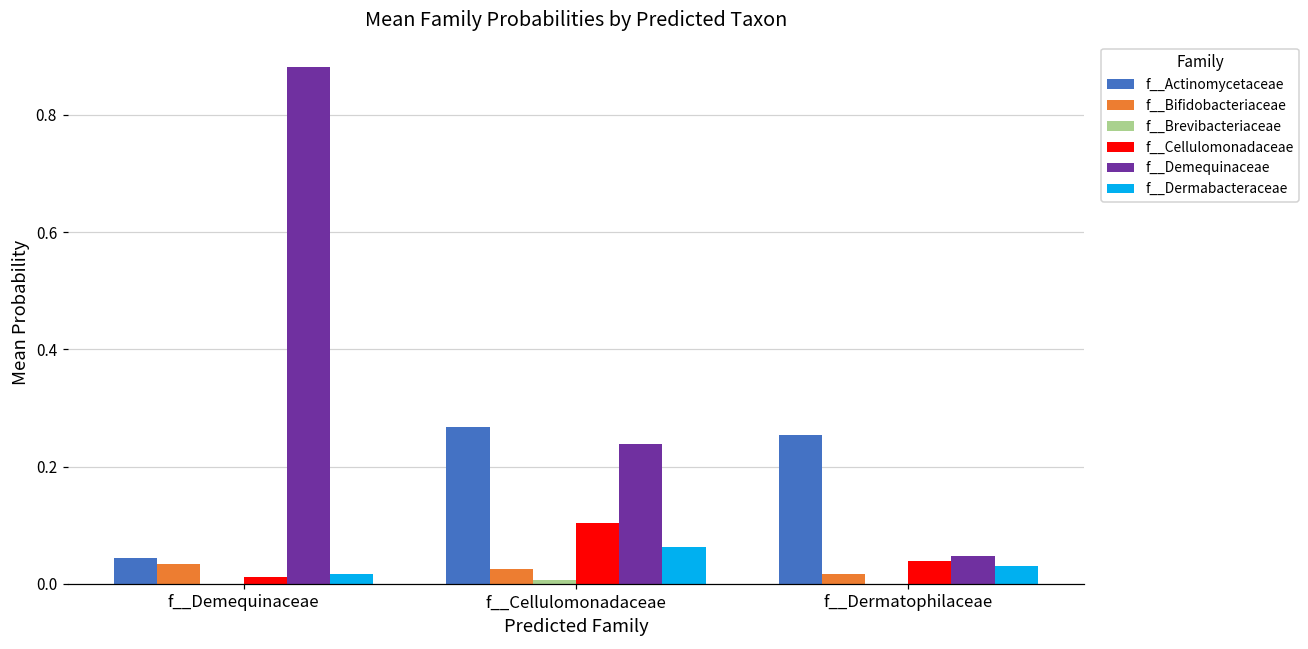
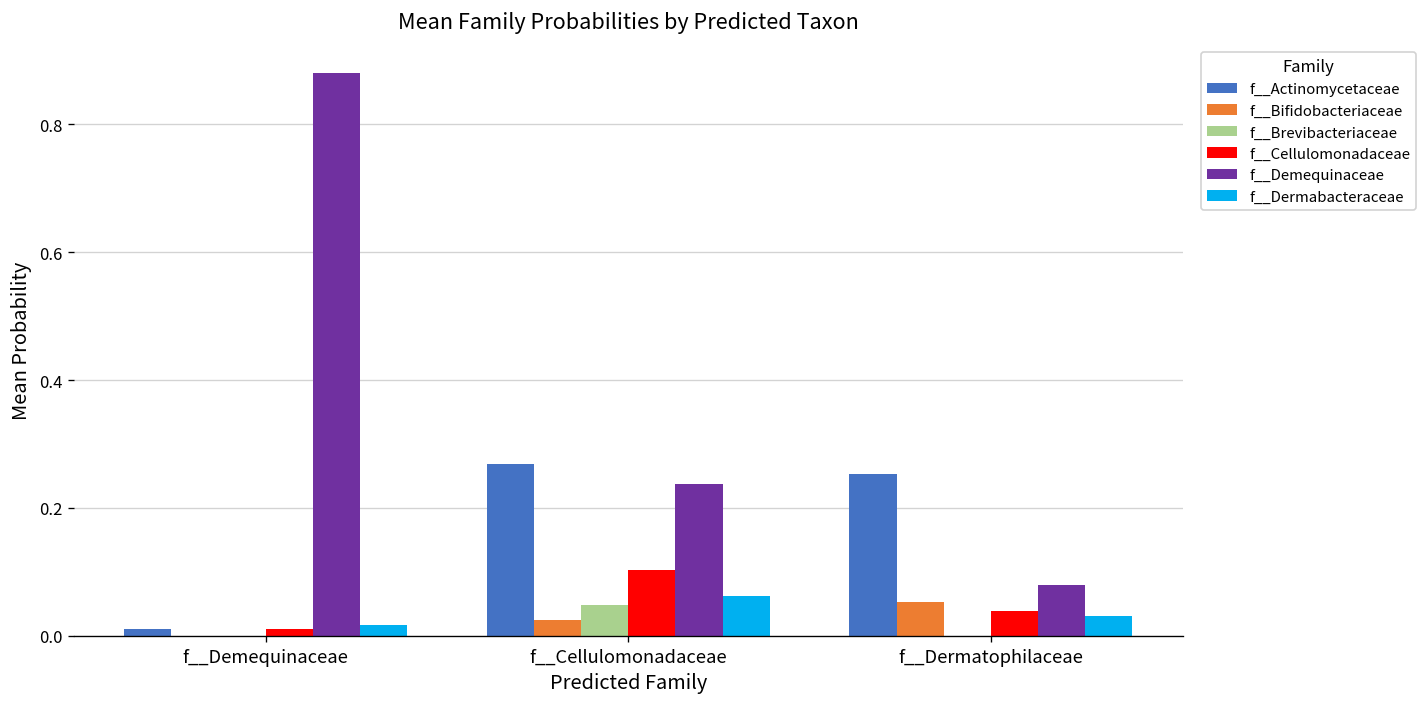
  {
    "f__Actinomycetaceae": {
-     "f__Demequinaceae": 0.04,
+     "f__Demequinaceae": 0.01,
      "f__Cellulomonadaceae": 0.27,
      "f__Dermatophilaceae": 0.25
    },
    "f__Bifidobacteriaceae": {
-     "f__Demequinaceae": 0.03,
+     "f__Demequinaceae": 0.00,
      "f__Cellulomonadaceae": 0.02,
-     "f__Dermatophilaceae": 0.02
+     "f__Dermatophilaceae": 0.05
    },
    "f__Brevibacteriaceae": {
-     "f__Cellulomonadaceae": 0.01
+     "f__Cellulomonadaceae": 0.05
    },
    "f__Cellulomonadaceae": {
      "f__Demequinaceae": 0.01,
      "f__Cellulomonadaceae": 0.10,
      "f__Dermatophilaceae": 0.04
    },
    "f__Demequinaceae": {
      "f__Demequinaceae": 0.88,
      "f__Cellulomonadaceae": 0.24,
-     "f__Dermatophilaceae": 0.05
+     "f__Dermatophilaceae": 0.08
    },
    "f__Dermabacteraceae": {
      "f__Demequinaceae": 0.02,
      "f__Cellulomonadaceae": 0.06,
      "f__Dermatophilaceae": 0.03
    }
  }
